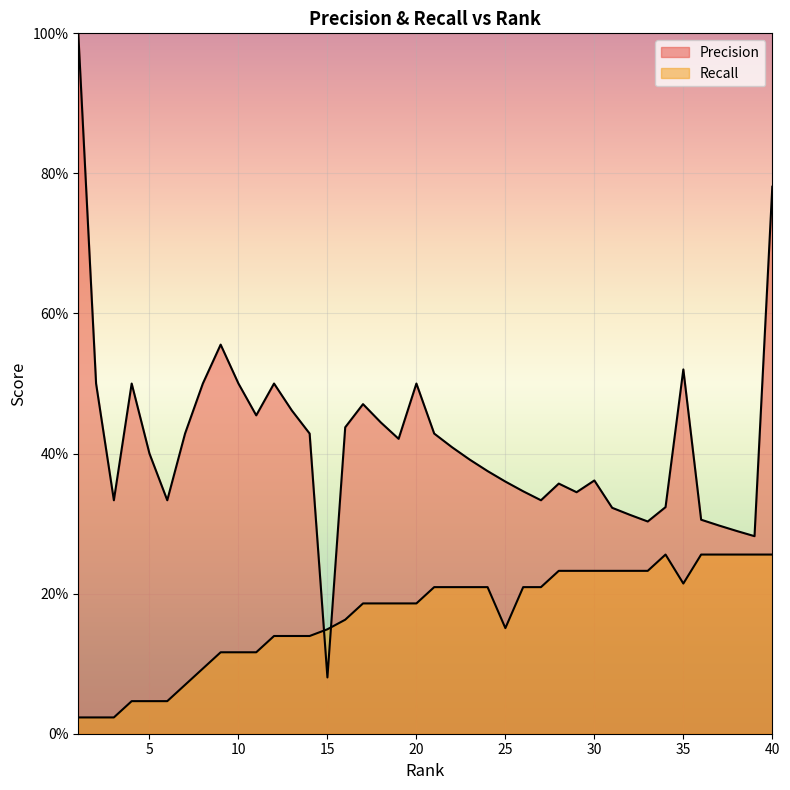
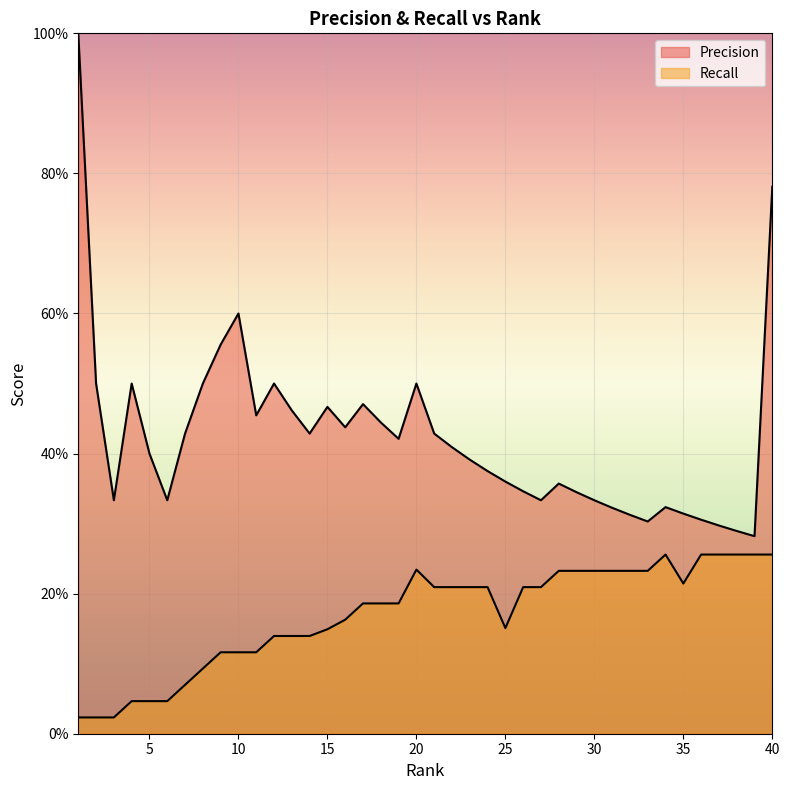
  {
    "Precision": {
      "5": "40%",
-     "10": "50%",
-     "15": "8%",
+     "10": "60%",
+     "15": "47%",
      "20": "50%",
      "25": "36%",
-     "30": "36%",
-     "35": "52%",
+     "30": "33%",
+     "35": "31%",
      "40": "78%"
    },
    "Recall": {
      "5": "5%",
      "10": "12%",
      "15": "15%",
-     "20": "19%",
+     "20": "23%",
      "25": "15%",
      "30": "23%",
      "35": "21%",
      "40": "26%"
    }
  }
